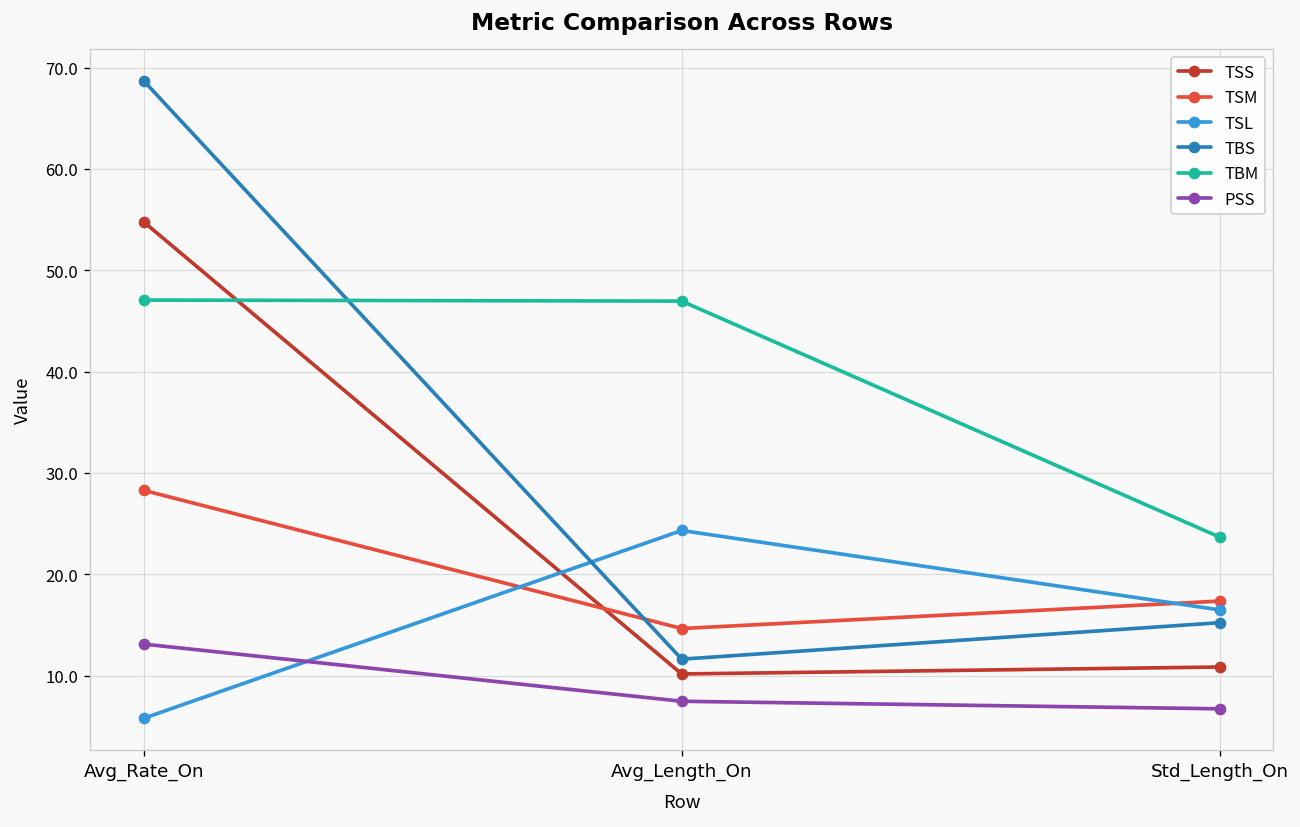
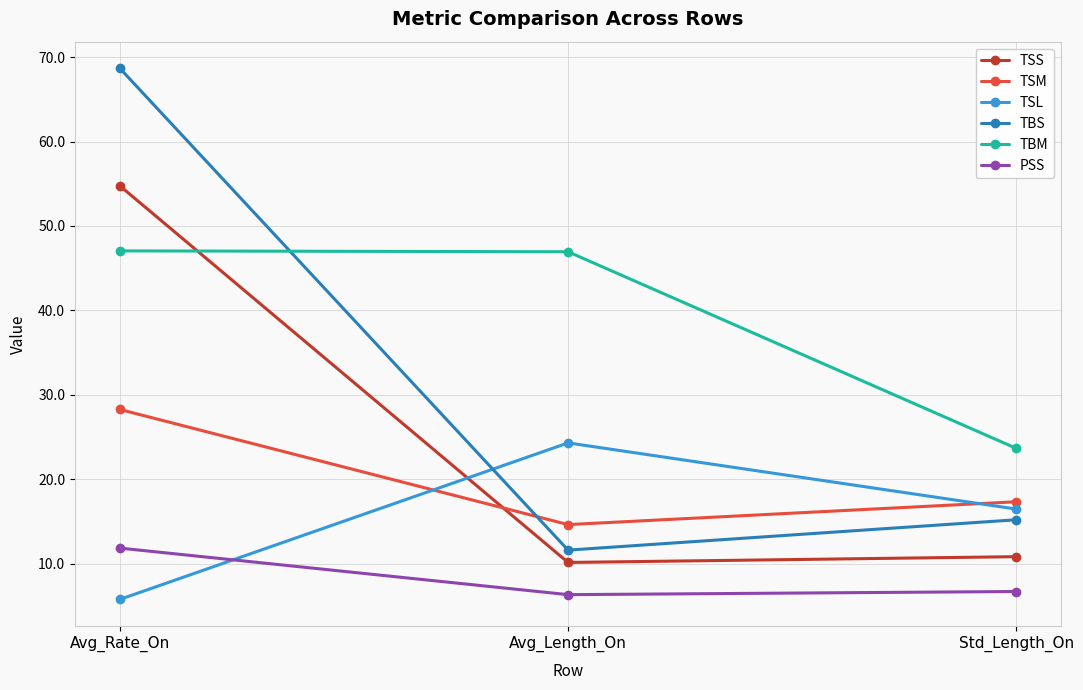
  {
    "TBM": {
      "Avg_Rate_On": 47,
      "Avg_Length_On": 47,
      "Std_Length_On": 24
    },
    "PSS": {
-     "Avg_Rate_On": 13,
-     "Avg_Length_On": 7,
+     "Avg_Rate_On": 12,
+     "Avg_Length_On": 6,
      "Std_Length_On": 7
    }
  }
